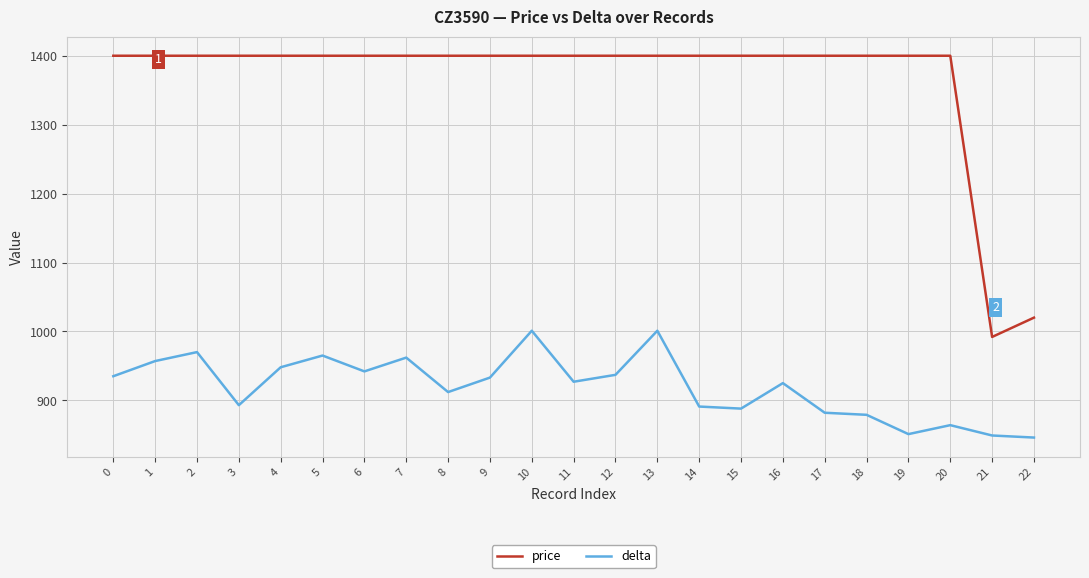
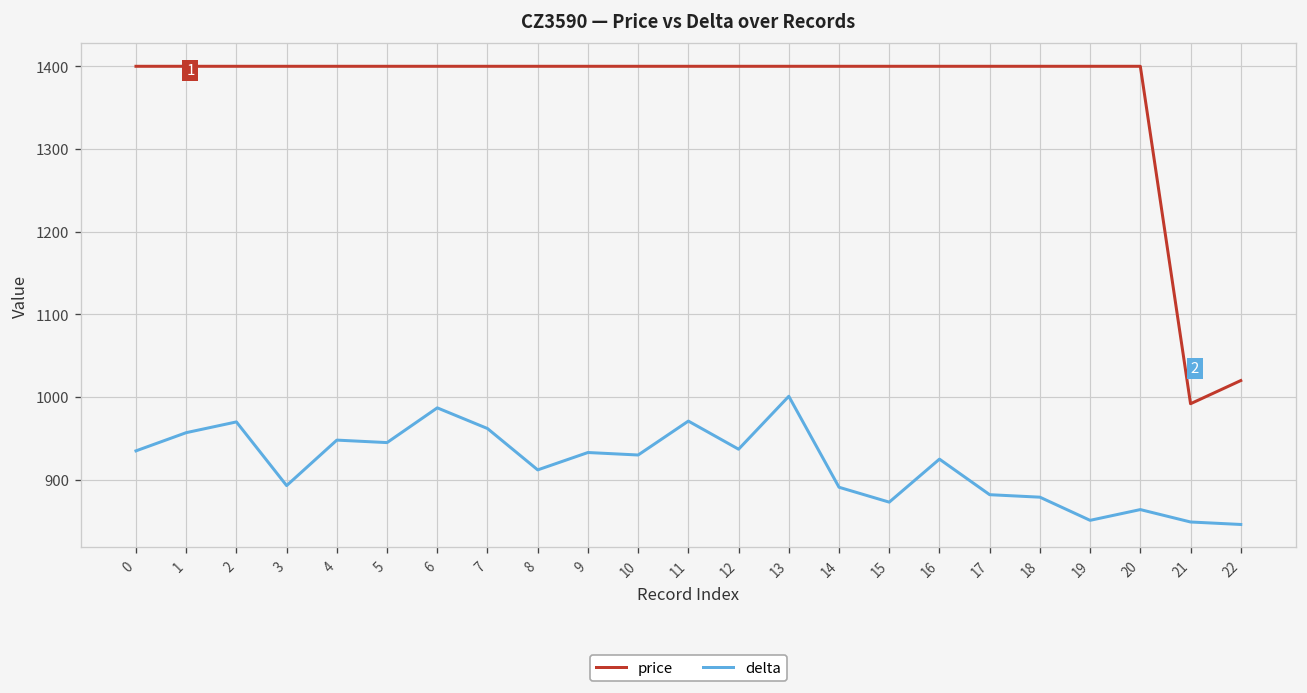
  {
    "price": {
      "0": 1400,
      "2": 1400,
      "3": 1400,
      "4": 1400,
      "5": 1400,
      "6": 1400,
      "7": 1400,
      "8": 1400,
      "9": 1400,
      "10": 1400,
      "11": 1400,
      "12": 1400,
      "13": 1400,
      "14": 1400,
      "15": 1400,
      "16": 1400,
      "17": 1400,
      "18": 1400,
      "19": 1400,
      "20": 1400,
      "22": 1020
    },
    "delta": {
      "0": 940,
      "1": 960,
      "2": 970,
      "3": 890,
      "4": 950,
-     "5": 970,
-     "6": 940,
+     "5": 950,
+     "6": 990,
      "7": 960,
      "8": 910,
      "9": 930,
-     "10": 1000,
-     "11": 930,
+     "10": 930,
+     "11": 970,
      "12": 940,
      "13": 1000,
      "14": 890,
-     "15": 890,
+     "15": 870,
      "16": 930,
      "17": 880,
      "18": 880,
      "19": 850,
      "20": 860,
      "21": 850,
      "22": 850
    }
  }
